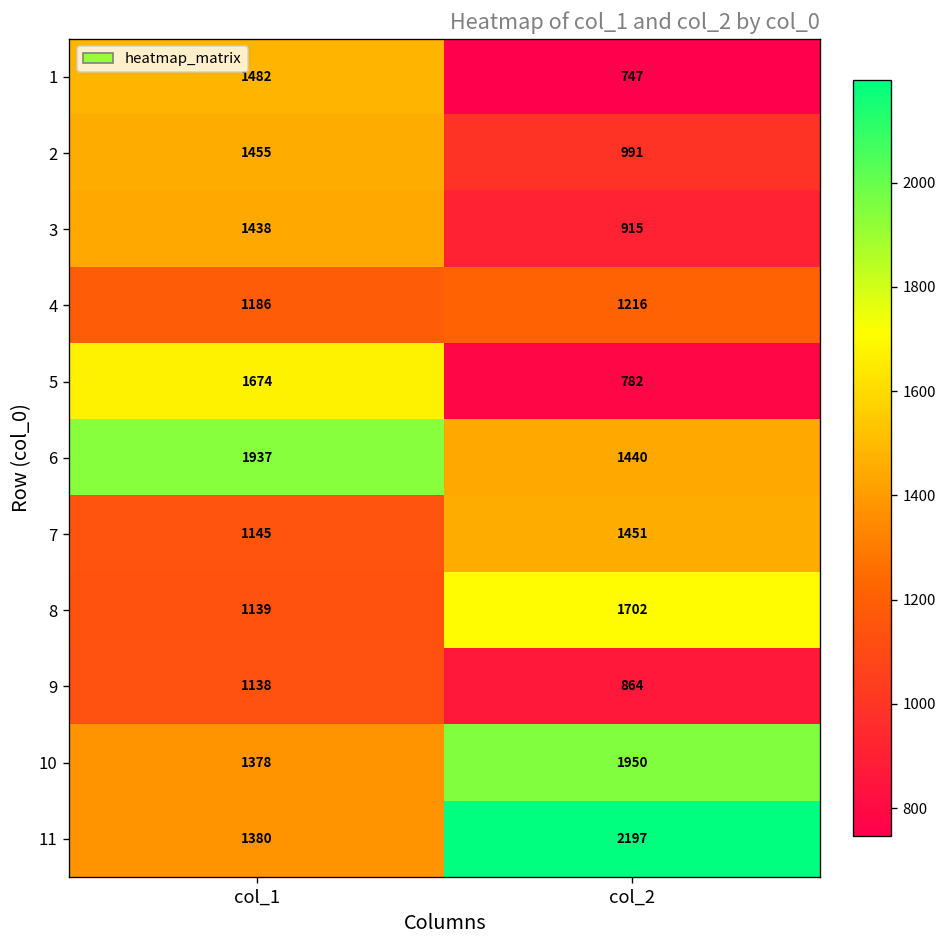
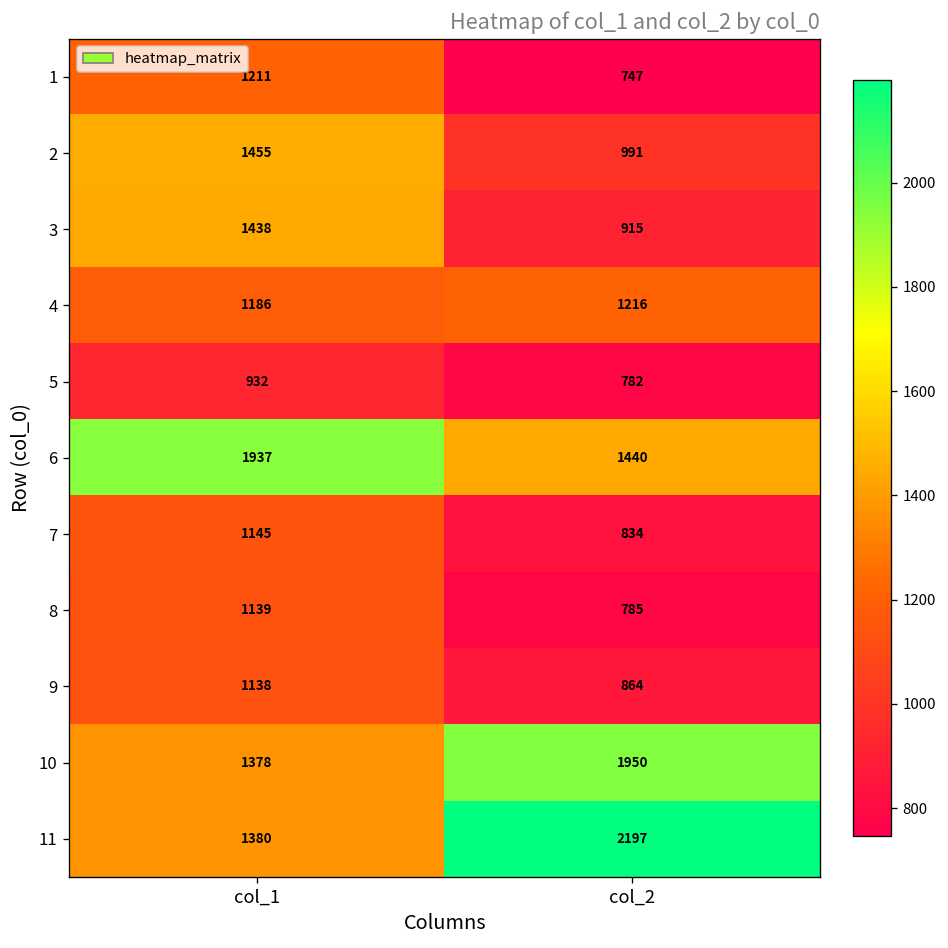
  {
    "1": {
-     "col_1": 1482,
+     "col_1": 1211,
      "col_2": 747
    },
    "2": {
      "col_1": 1455,
      "col_2": 991
    },
    "3": {
      "col_1": 1438,
      "col_2": 915
    },
    "4": {
      "col_1": 1186,
      "col_2": 1216
    },
    "5": {
-     "col_1": 1674,
+     "col_1": 932,
      "col_2": 782
    },
    "6": {
      "col_1": 1937,
      "col_2": 1440
    },
    "7": {
      "col_1": 1145,
-     "col_2": 1451
+     "col_2": 834
    },
    "8": {
      "col_1": 1139,
-     "col_2": 1702
+     "col_2": 785
    },
    "9": {
      "col_1": 1138,
      "col_2": 864
    },
    "10": {
      "col_1": 1378,
      "col_2": 1950
    },
    "11": {
      "col_1": 1380,
      "col_2": 2197
    }
  }
